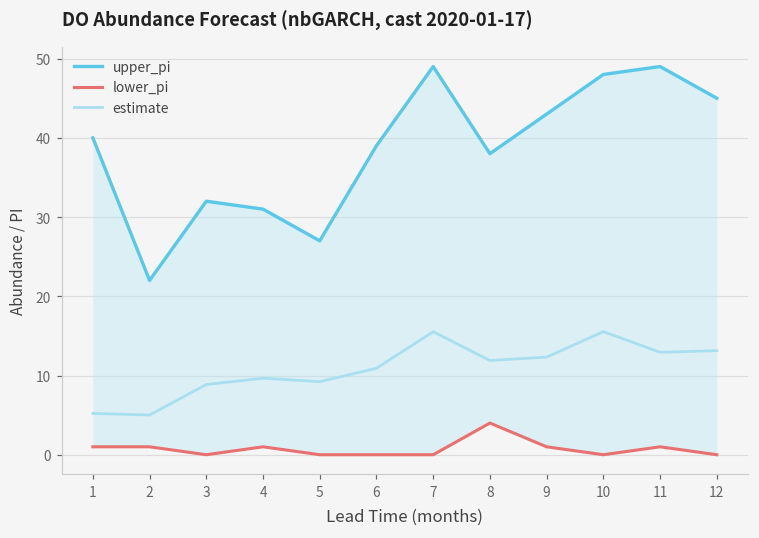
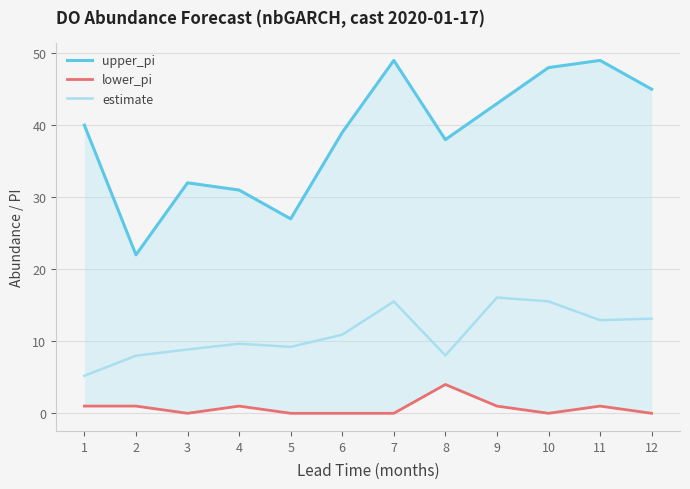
  {
    "upper_pi": {
      "1": 40,
      "2": 22,
      "3": 32,
      "4": 31,
      "5": 27,
      "6": 39,
      "7": 49,
      "8": 38,
      "9": 43,
      "10": 48,
      "11": 49,
      "12": 45
    },
    "lower_pi": {
      "1": 1,
      "2": 1,
      "3": 0,
      "4": 1,
      "5": 0,
      "6": 0,
      "7": 0,
      "8": 4,
      "9": 1,
      "10": 0,
      "11": 1,
      "12": 0
    },
    "estimate": {
      "1": 5,
-     "2": 5,
+     "2": 8,
      "3": 9,
      "4": 10,
      "5": 9,
      "6": 11,
      "7": 16,
-     "8": 12,
-     "9": 12,
+     "8": 8,
+     "9": 16,
      "10": 16,
      "11": 13,
      "12": 13
    }
  }
